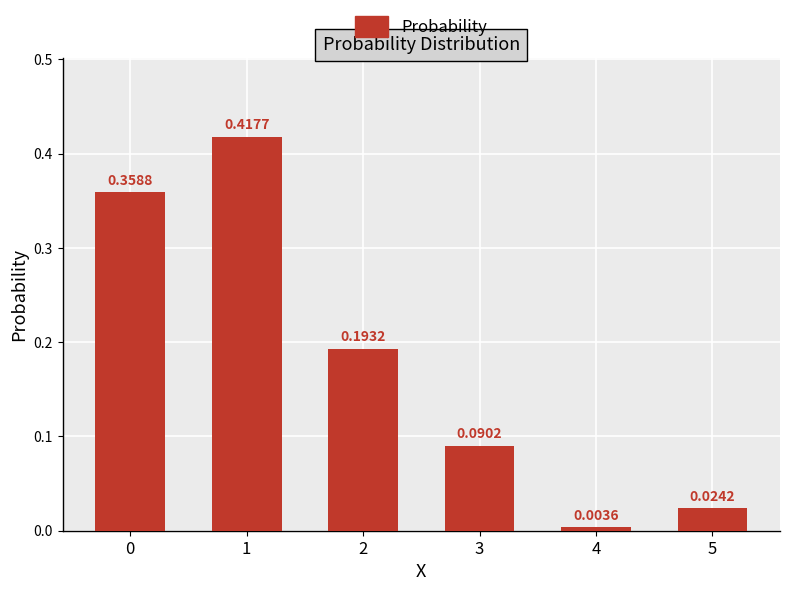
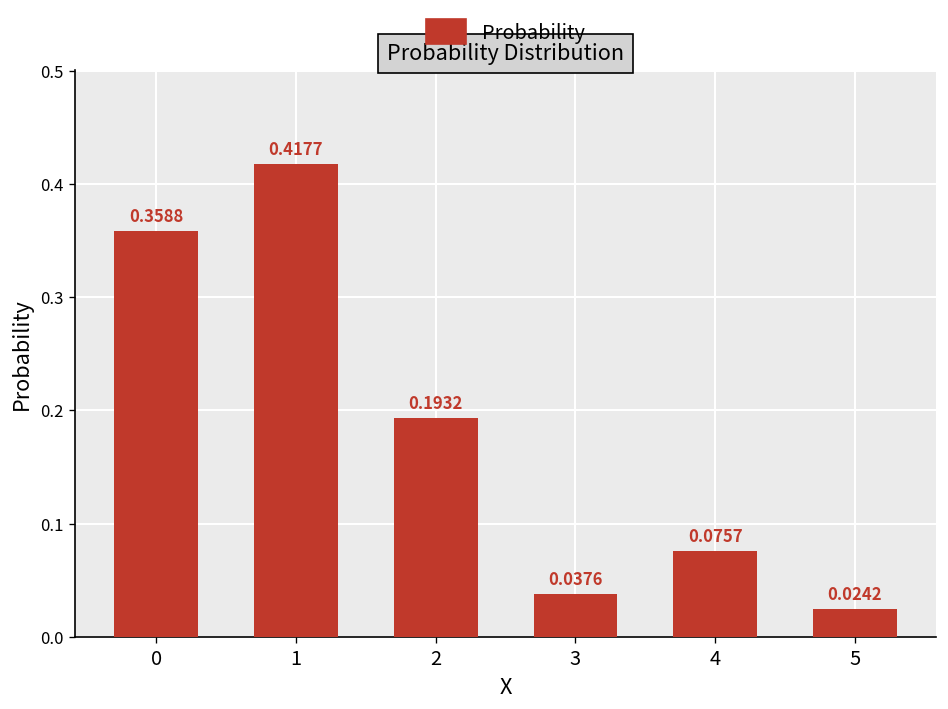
  {
    "0": 0.3588,
    "1": 0.4177,
    "2": 0.1932,
-   "3": 0.0902,
-   "4": 0.0036,
+   "3": 0.0376,
+   "4": 0.0757,
    "5": 0.0242
  }
